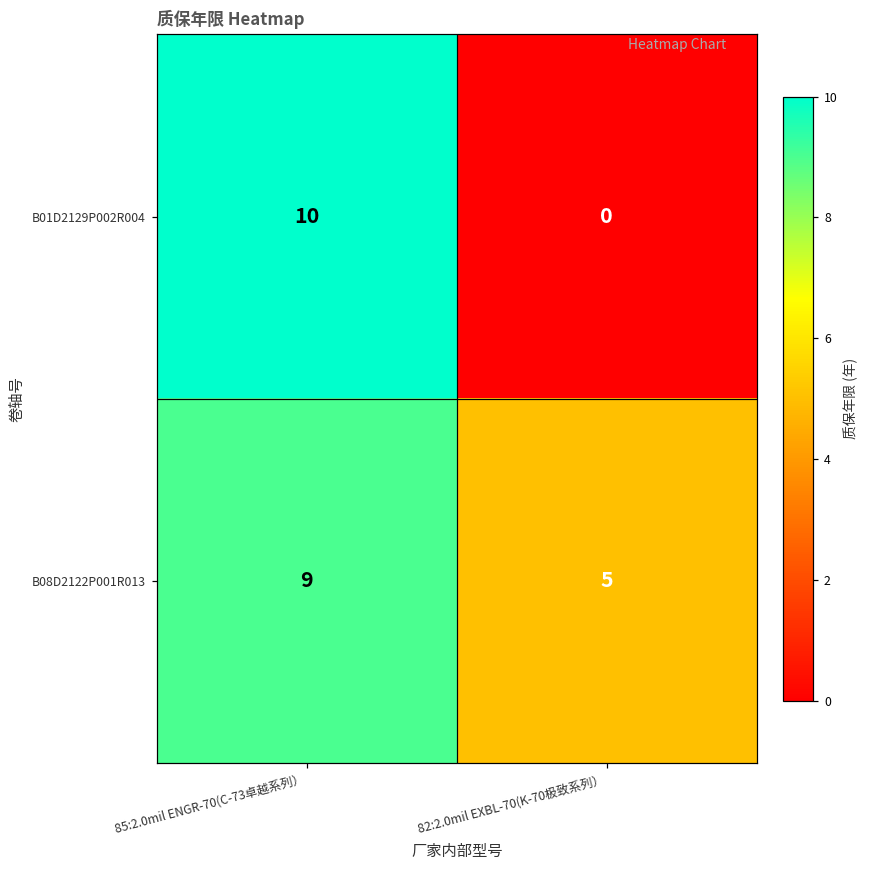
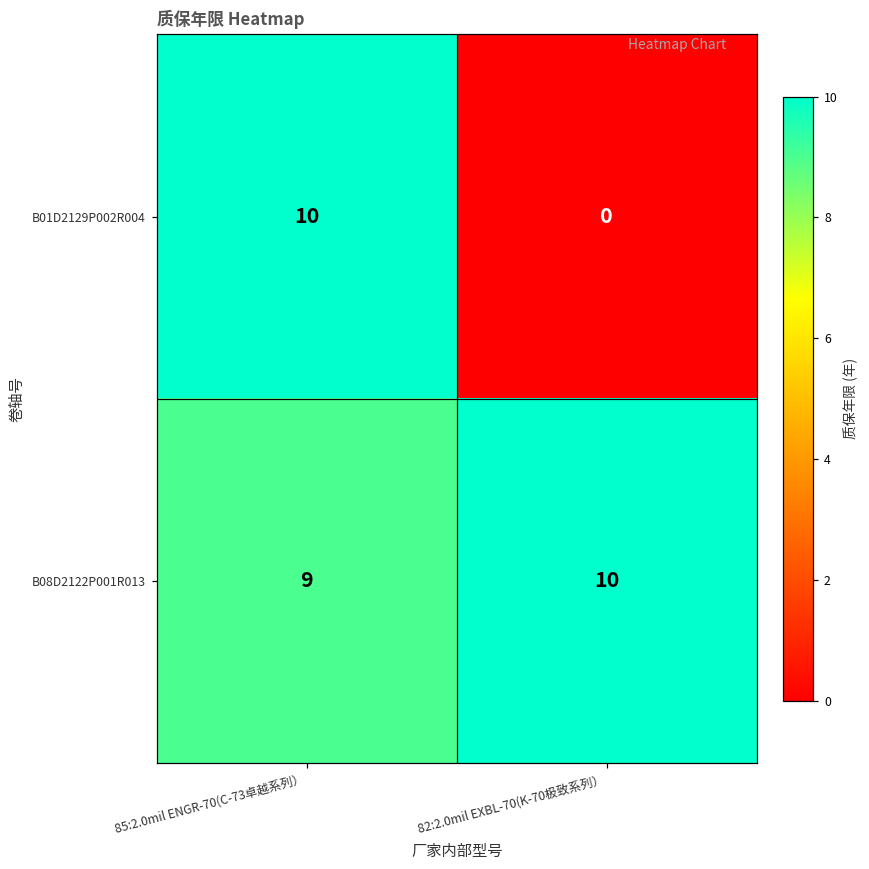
  {
    "B01D2129P002R004": {
      "85:2.0mil ENGR-70(C-73卓越系列）": 10,
      "82:2.0mil EXBL-70(K-70极致系列）": 0
    },
    "B08D2122P001R013": {
      "85:2.0mil ENGR-70(C-73卓越系列）": 9,
-     "82:2.0mil EXBL-70(K-70极致系列）": 5
+     "82:2.0mil EXBL-70(K-70极致系列）": 10
    }
  }
